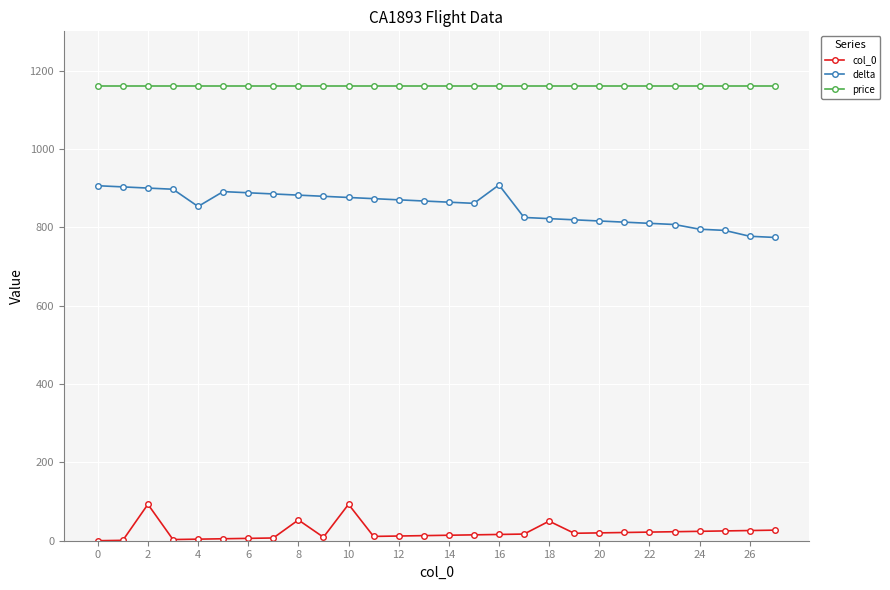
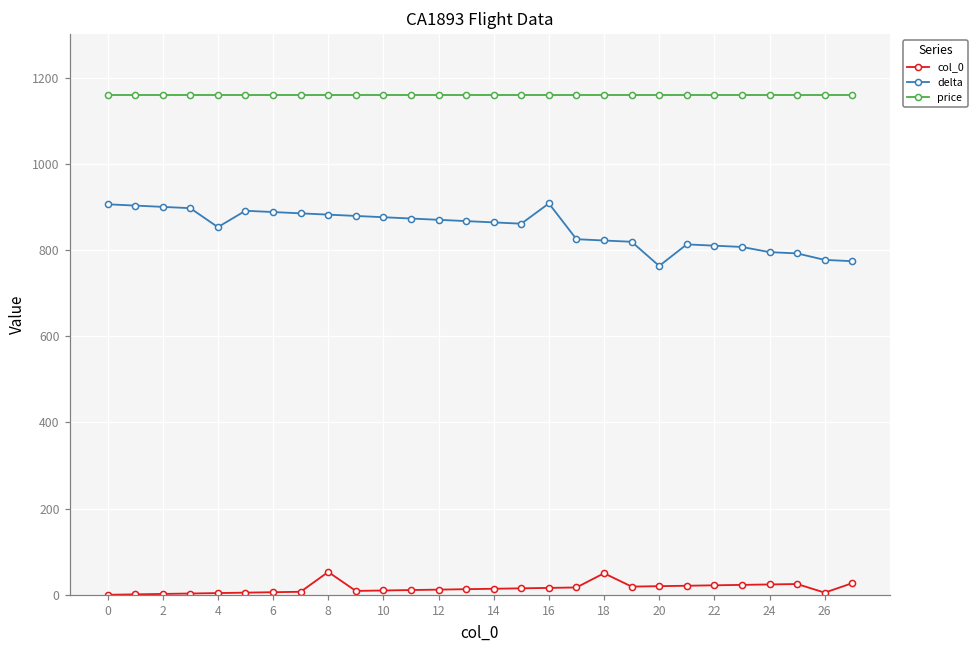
  {
    "col_0": {
      "0": 0,
-     "2": 90,
+     "2": 0,
      "4": 0,
      "6": 10,
      "8": 50,
-     "10": 90,
+     "10": 10,
      "12": 10,
      "14": 10,
      "16": 20,
      "18": 50,
      "20": 20,
      "22": 20,
      "24": 20,
-     "26": 30
+     "26": 10
    },
    "delta": {
      "0": 910,
      "2": 900,
      "4": 850,
      "6": 890,
      "8": 880,
      "10": 880,
      "12": 870,
      "14": 860,
      "16": 910,
      "18": 820,
-     "20": 820,
+     "20": 760,
      "22": 810,
      "24": 800,
      "26": 780
    },
    "price": {
      "0": 1160,
      "2": 1160,
      "4": 1160,
      "6": 1160,
      "8": 1160,
      "10": 1160,
      "12": 1160,
      "14": 1160,
      "16": 1160,
      "18": 1160,
      "20": 1160,
      "22": 1160,
      "24": 1160,
      "26": 1160
    }
  }
